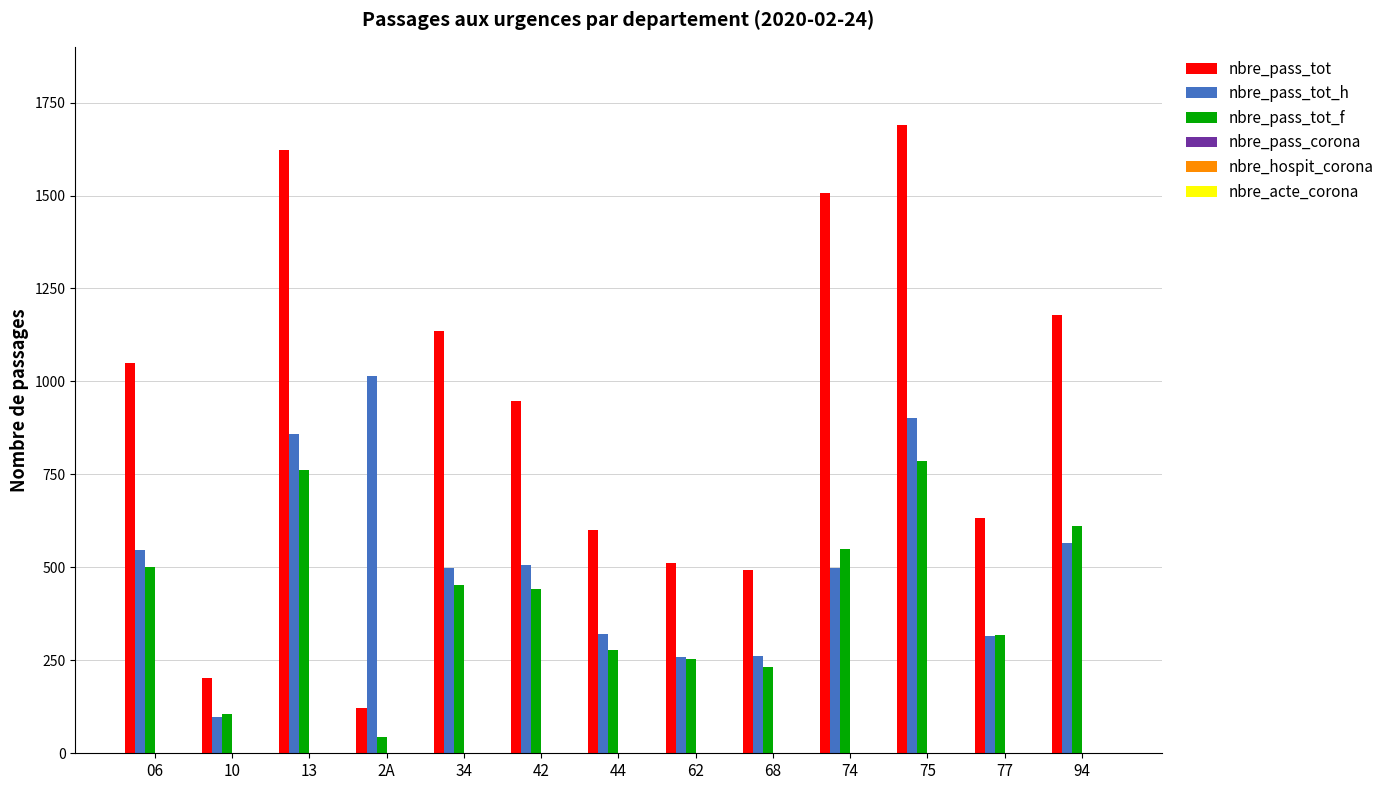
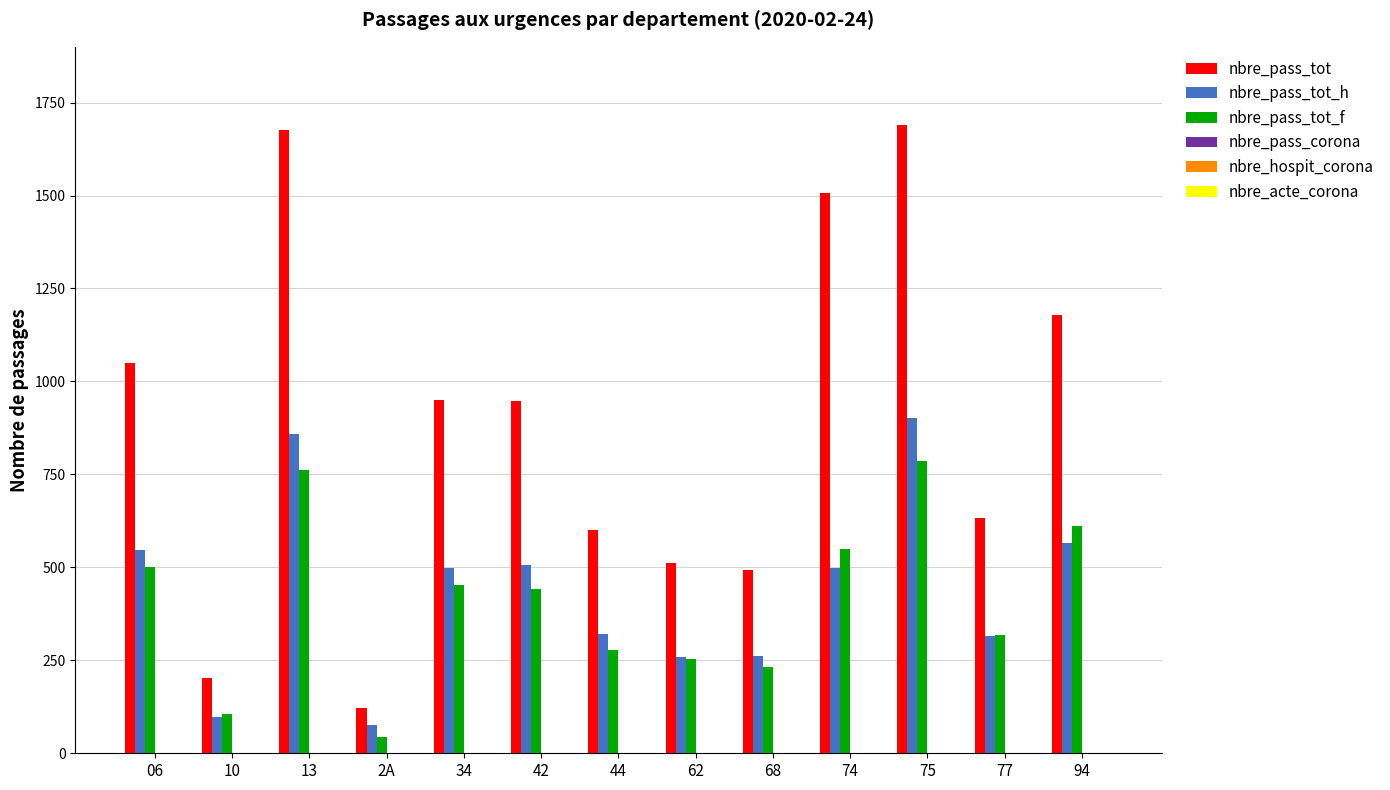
  {
    "nbre_pass_tot": {
      "06": 1050,
      "10": 200,
-     "13": 1620,
+     "13": 1680,
      "2A": 120,
-     "34": 1140,
+     "34": 950,
      "42": 950,
      "44": 600,
      "62": 510,
      "68": 490,
      "74": 1510,
      "75": 1690,
      "77": 630,
      "94": 1180
    },
    "nbre_pass_tot_h": {
      "06": 550,
      "10": 100,
      "13": 860,
-     "2A": 1020,
+     "2A": 80,
      "34": 500,
      "42": 510,
      "44": 320,
      "62": 260,
      "68": 260,
      "74": 500,
      "75": 900,
      "77": 320,
      "94": 570
    },
    "nbre_pass_tot_f": {
      "06": 500,
      "10": 110,
      "13": 760,
      "2A": 50,
      "34": 450,
      "42": 440,
      "44": 280,
      "62": 250,
      "68": 230,
      "74": 550,
      "75": 790,
      "77": 320,
      "94": 610
    },
    "nbre_pass_corona": {
      "06": 0,
      "10": 0,
      "13": 0,
      "2A": 0,
      "34": 0,
      "42": 0,
      "44": 0,
      "62": 0,
      "68": 0,
      "74": 0,
      "75": 0,
      "77": 0,
      "94": 0
    },
    "nbre_hospit_corona": {
      "06": 0,
      "10": 0,
      "13": 0,
      "2A": 0,
      "34": 0,
      "42": 0,
      "44": 0,
      "62": 0,
      "68": 0,
      "74": 0,
      "75": 0,
      "77": 0,
      "94": 0
    },
    "nbre_acte_corona": {
      "06": 0,
      "10": 0,
      "13": 0,
      "2A": 0,
      "34": 0,
      "42": 0,
      "44": 0,
      "62": 0,
      "68": 0,
      "74": 0,
      "75": 0,
      "77": 0,
      "94": 0
    }
  }
